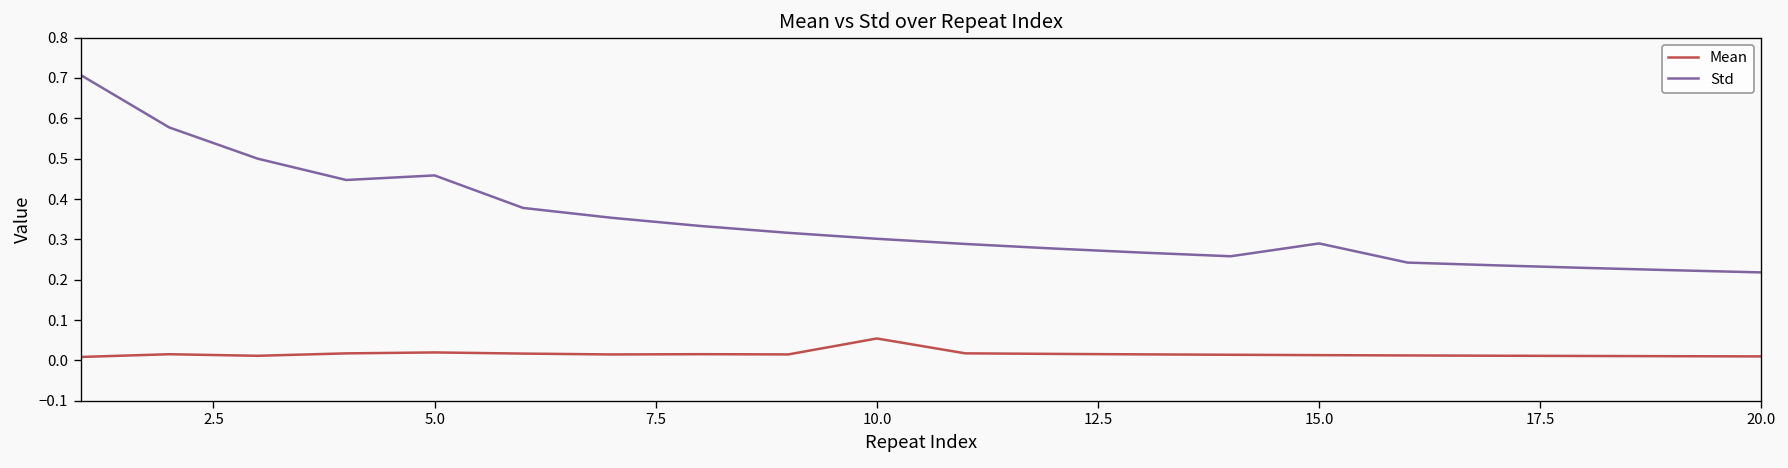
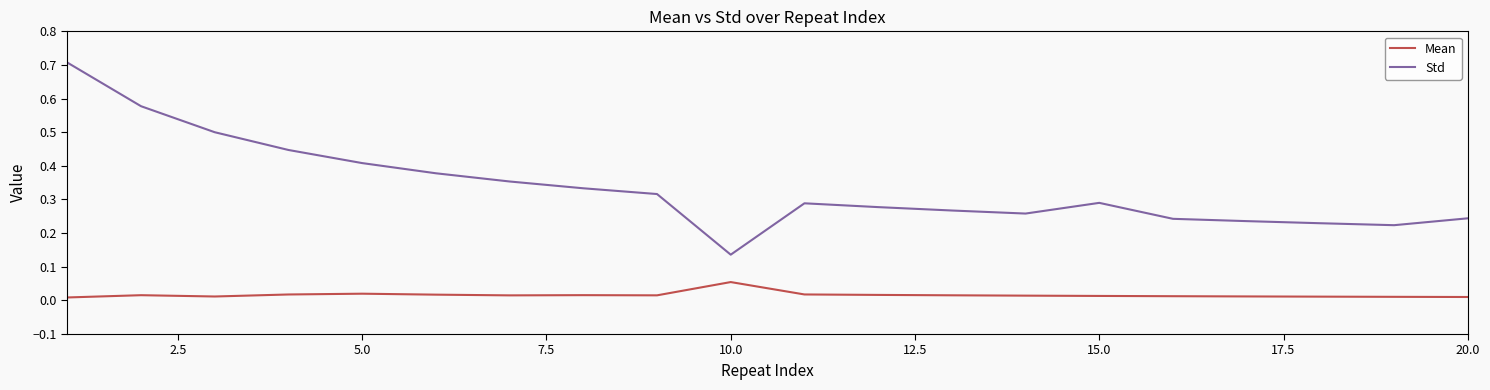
  {
    "Mean": {
      "5.0": 0.02,
      "10.0": 0.05,
      "15.0": 0.01,
      "20.0": 0.01
    },
    "Std": {
-     "5.0": 0.46,
-     "10.0": 0.30,
+     "5.0": 0.41,
+     "10.0": 0.14,
      "15.0": 0.29,
-     "20.0": 0.22
+     "20.0": 0.24
    }
  }
